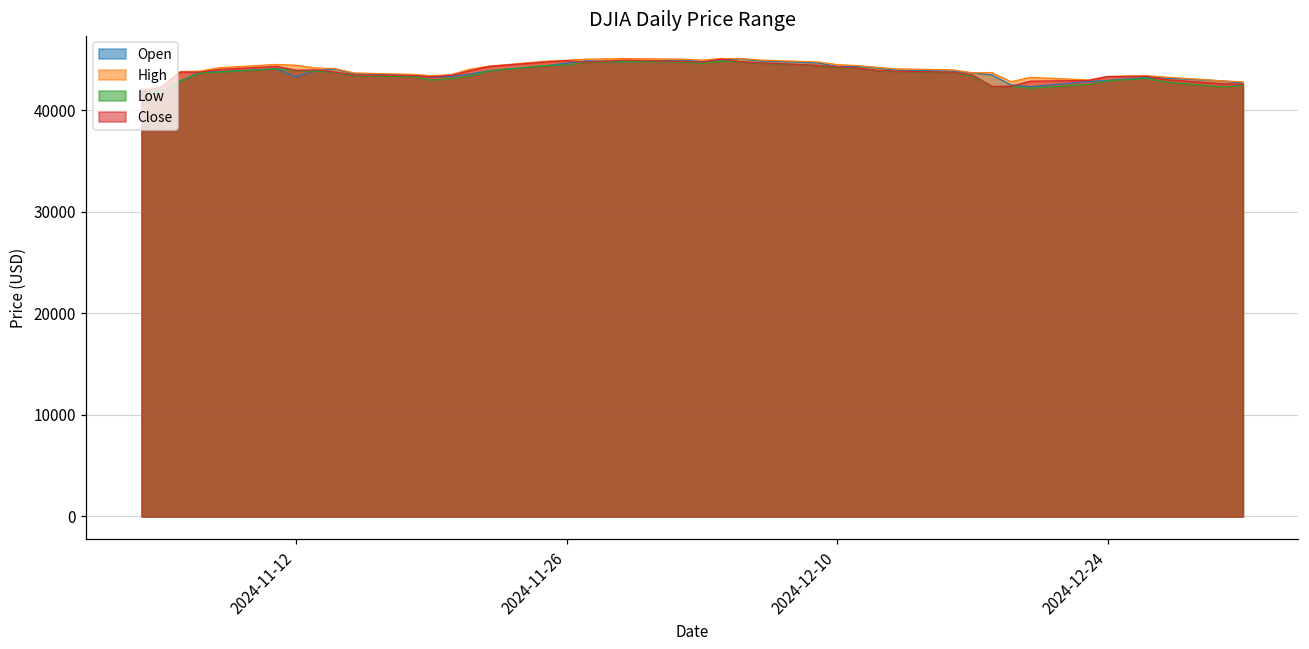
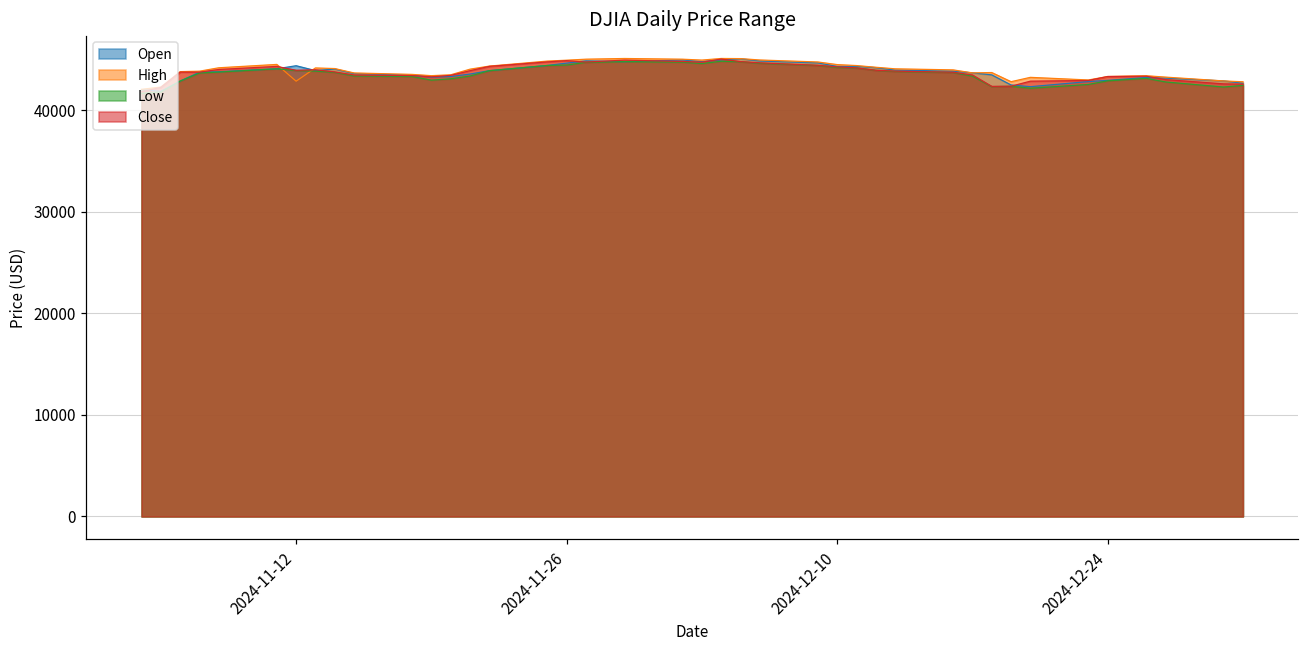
  {
    "Open": {
-     "2024-11-12": 43000
+     "2024-11-12": 44000
    },
    "High": {
-     "2024-11-12": 44000
+     "2024-11-12": 43000
    }
  }
